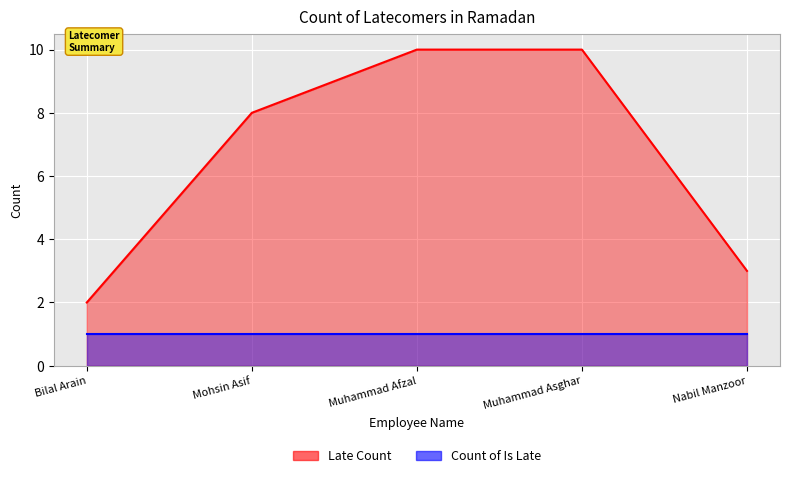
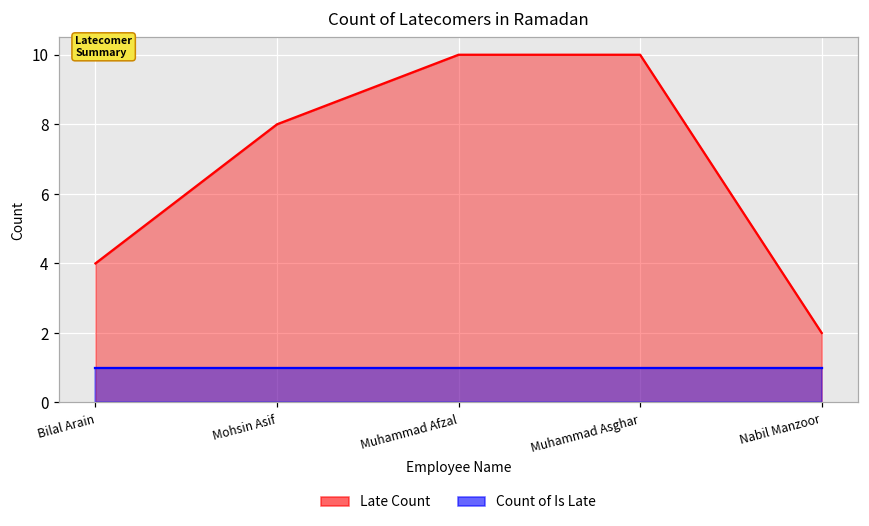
  {
    "Late Count": {
-     "Bilal Arain": 2,
+     "Bilal Arain": 4,
      "Mohsin Asif": 8,
      "Muhammad Afzal": 10,
      "Muhammad Asghar": 10,
-     "Nabil Manzoor": 3
+     "Nabil Manzoor": 2
    },
    "Count of Is Late": {
      "Bilal Arain": 1,
      "Mohsin Asif": 1,
      "Muhammad Afzal": 1,
      "Muhammad Asghar": 1,
      "Nabil Manzoor": 1
    }
  }
